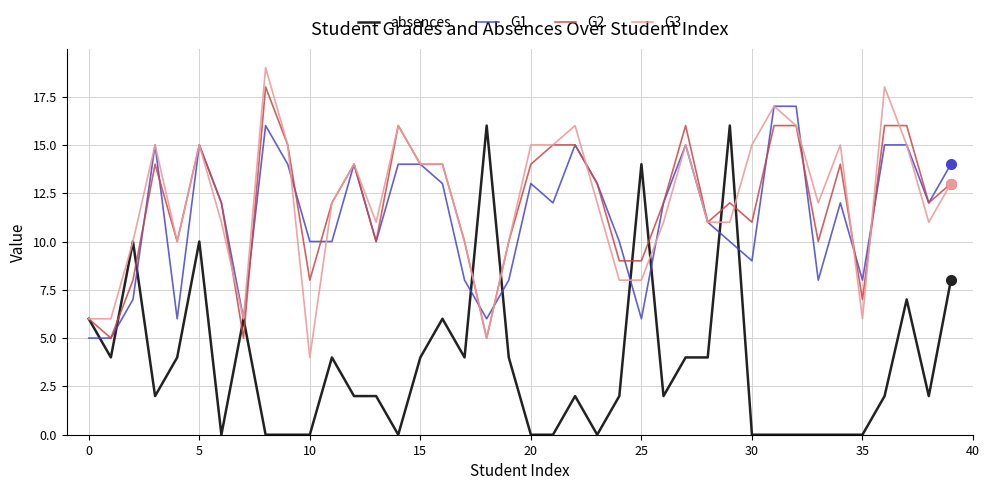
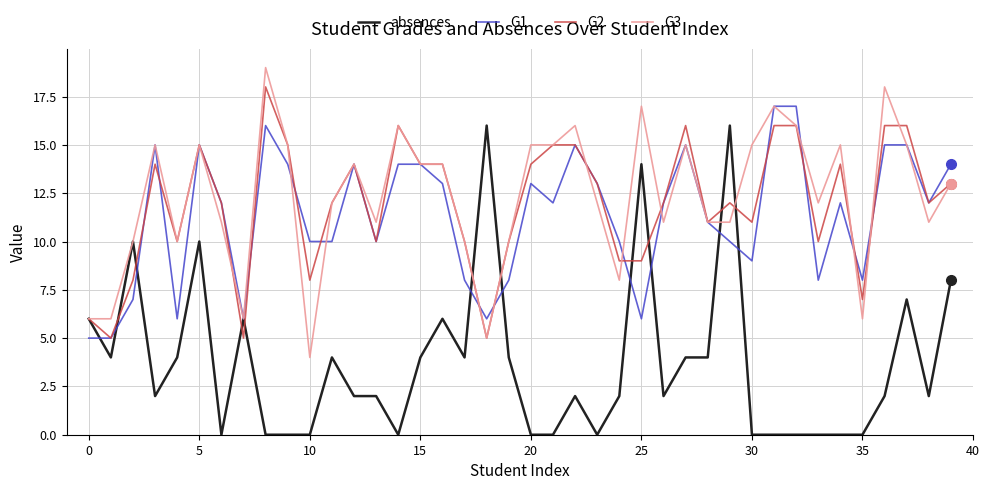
  {
    "G3": {
      "10": 4,
      "20": 15,
-     "25": 8,
+     "25": 17,
      "30": 15,
      "35": 6
    }
  }
